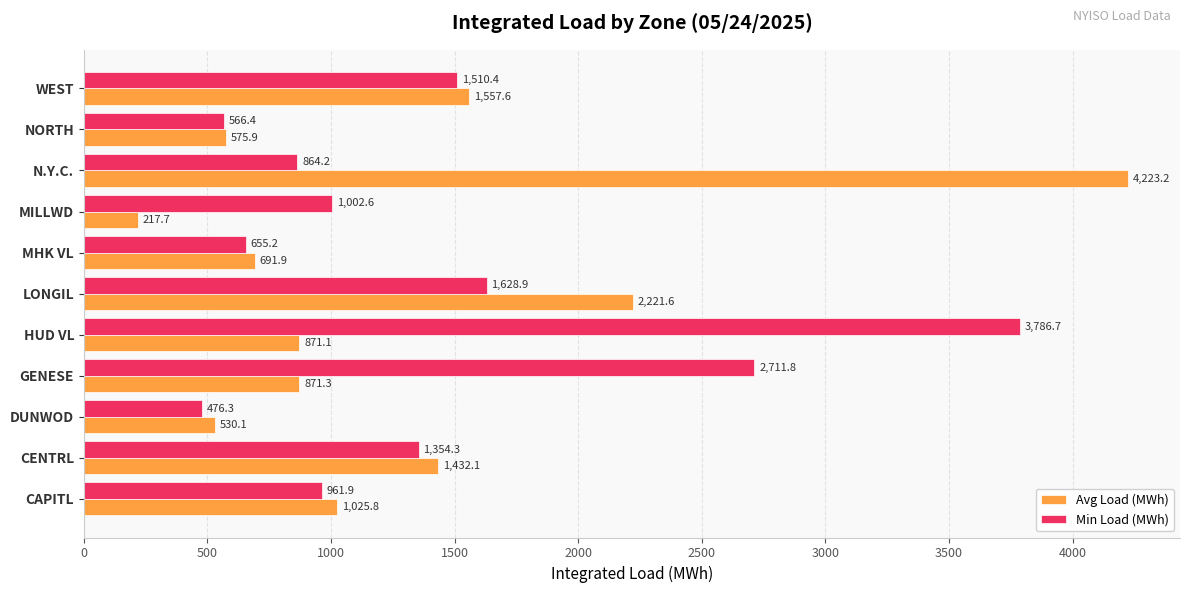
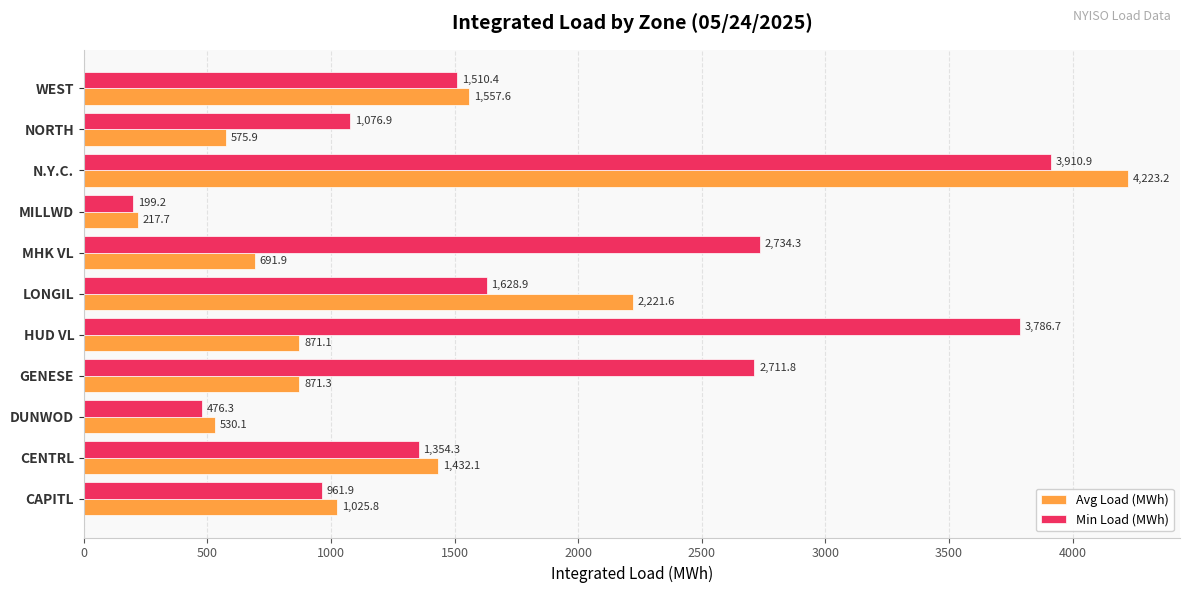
  {
    "Avg Load (MWh)": {
      "WEST": "1,557.6",
      "NORTH": "575.9",
      "N.Y.C.": "4,223.2",
      "MILLWD": "217.7",
      "MHK VL": "691.9",
      "LONGIL": "2,221.6",
      "HUD VL": "871.1",
      "GENESE": "871.3",
      "DUNWOD": "530.1",
      "CENTRL": "1,432.1",
      "CAPITL": "1,025.8"
    },
    "Min Load (MWh)": {
      "WEST": "1,510.4",
-     "NORTH": "566.4",
-     "N.Y.C.": "864.2",
-     "MILLWD": "1,002.6",
-     "MHK VL": "655.2",
+     "NORTH": "1,076.9",
+     "N.Y.C.": "3,910.9",
+     "MILLWD": "199.2",
+     "MHK VL": "2,734.3",
      "LONGIL": "1,628.9",
      "HUD VL": "3,786.7",
      "GENESE": "2,711.8",
      "DUNWOD": "476.3",
      "CENTRL": "1,354.3",
      "CAPITL": "961.9"
    }
  }
